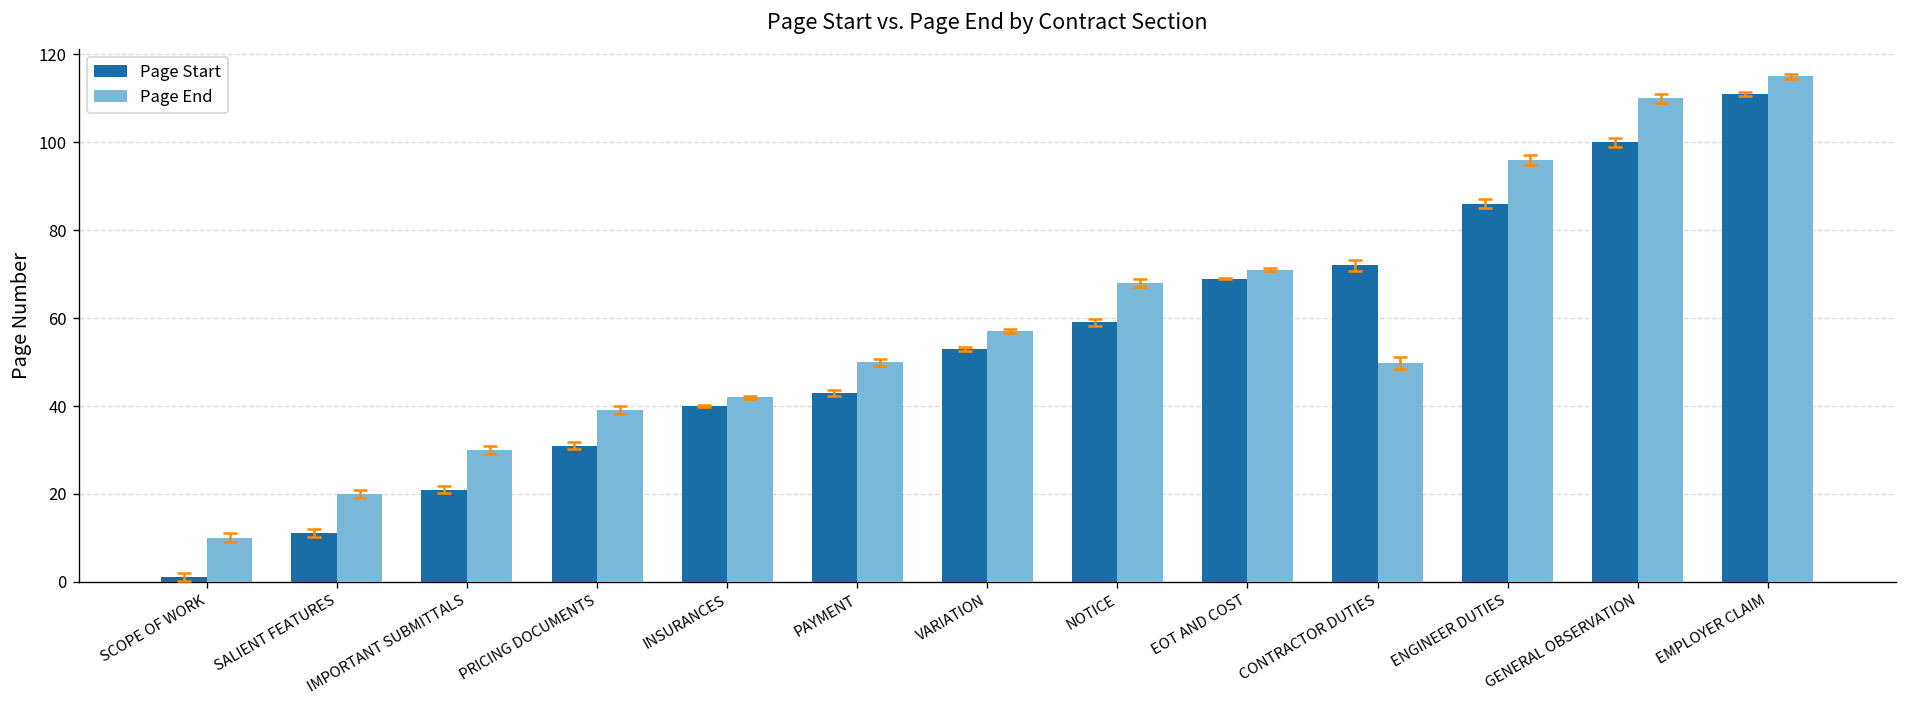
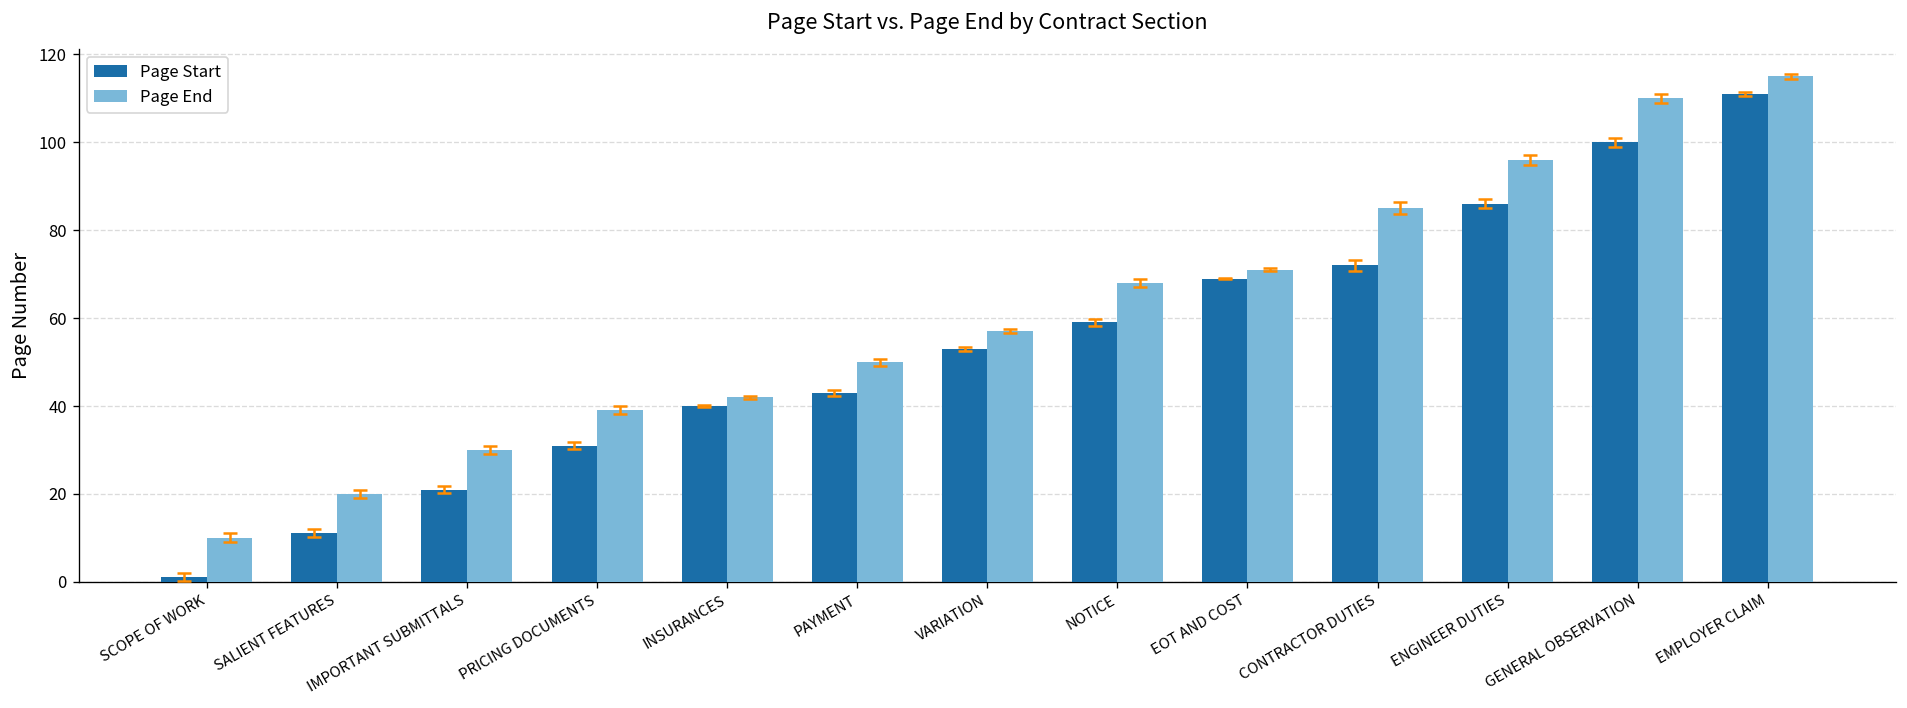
  {
    "Page End": {
      "SCOPE OF WORK": 10,
      "SALIENT FEATURES": 20,
      "IMPORTANT SUBMITTALS": 30,
      "PRICING DOCUMENTS": 39,
      "INSURANCES": 42,
      "PAYMENT": 50,
      "VARIATION": 57,
      "NOTICE": 68,
      "EOT AND COST": 71,
-     "CONTRACTOR DUTIES": 50,
+     "CONTRACTOR DUTIES": 85,
      "ENGINEER DUTIES": 96,
      "GENERAL OBSERVATION": 110,
      "EMPLOYER CLAIM": 115
    }
  }
